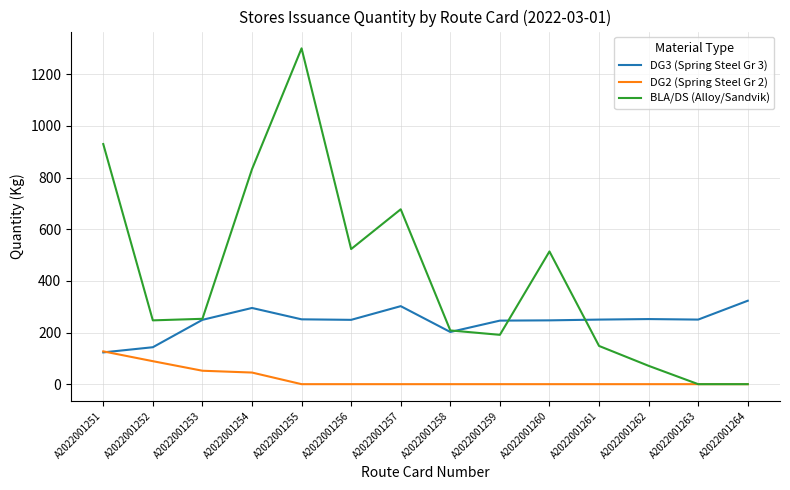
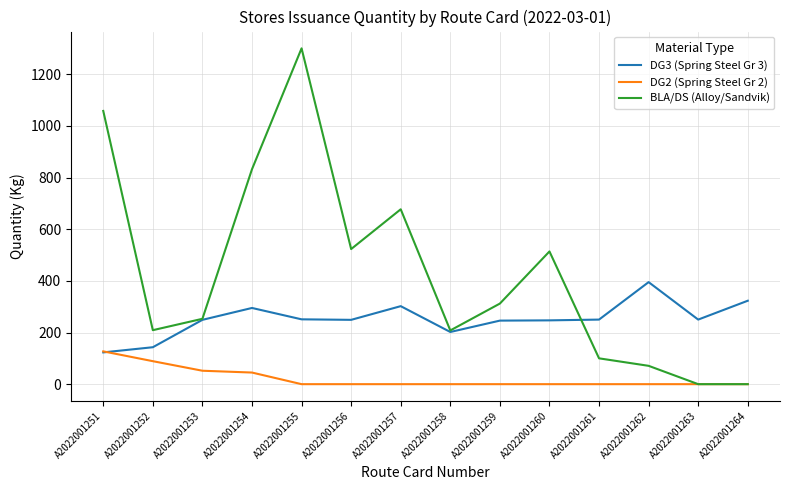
  {
    "DG3 (Spring Steel Gr 3)": {
      "A2022001252": 140,
      "A2022001254": 300,
      "A2022001255": 250,
      "A2022001256": 250,
      "A2022001257": 300,
      "A2022001259": 250,
      "A2022001260": 250,
      "A2022001261": 250,
-     "A2022001262": 250,
+     "A2022001262": 400,
      "A2022001263": 250,
      "A2022001264": 320
    },
    "DG2 (Spring Steel Gr 2)": {
      "A2022001252": 90,
      "A2022001253": 50,
      "A2022001254": 50,
      "A2022001255": 0,
      "A2022001256": 0,
      "A2022001257": 0,
      "A2022001258": 0,
      "A2022001259": 0,
      "A2022001260": 0,
      "A2022001261": 0,
      "A2022001262": 0
    },
    "BLA/DS (Alloy/Sandvik)": {
-     "A2022001251": 930,
-     "A2022001252": 250,
+     "A2022001251": 1060,
+     "A2022001252": 210,
      "A2022001254": 830,
      "A2022001255": 1300,
      "A2022001256": 520,
      "A2022001257": 680,
-     "A2022001259": 190,
+     "A2022001259": 310,
      "A2022001260": 510,
-     "A2022001261": 150,
+     "A2022001261": 100,
      "A2022001262": 70
    }
  }
